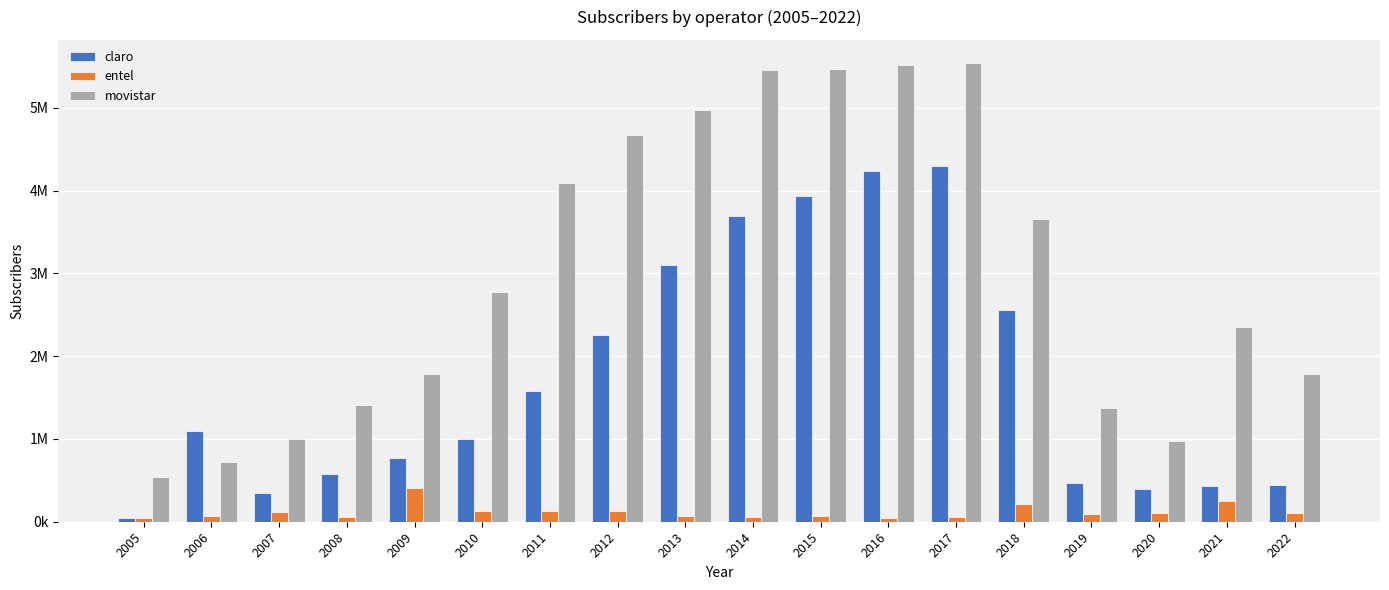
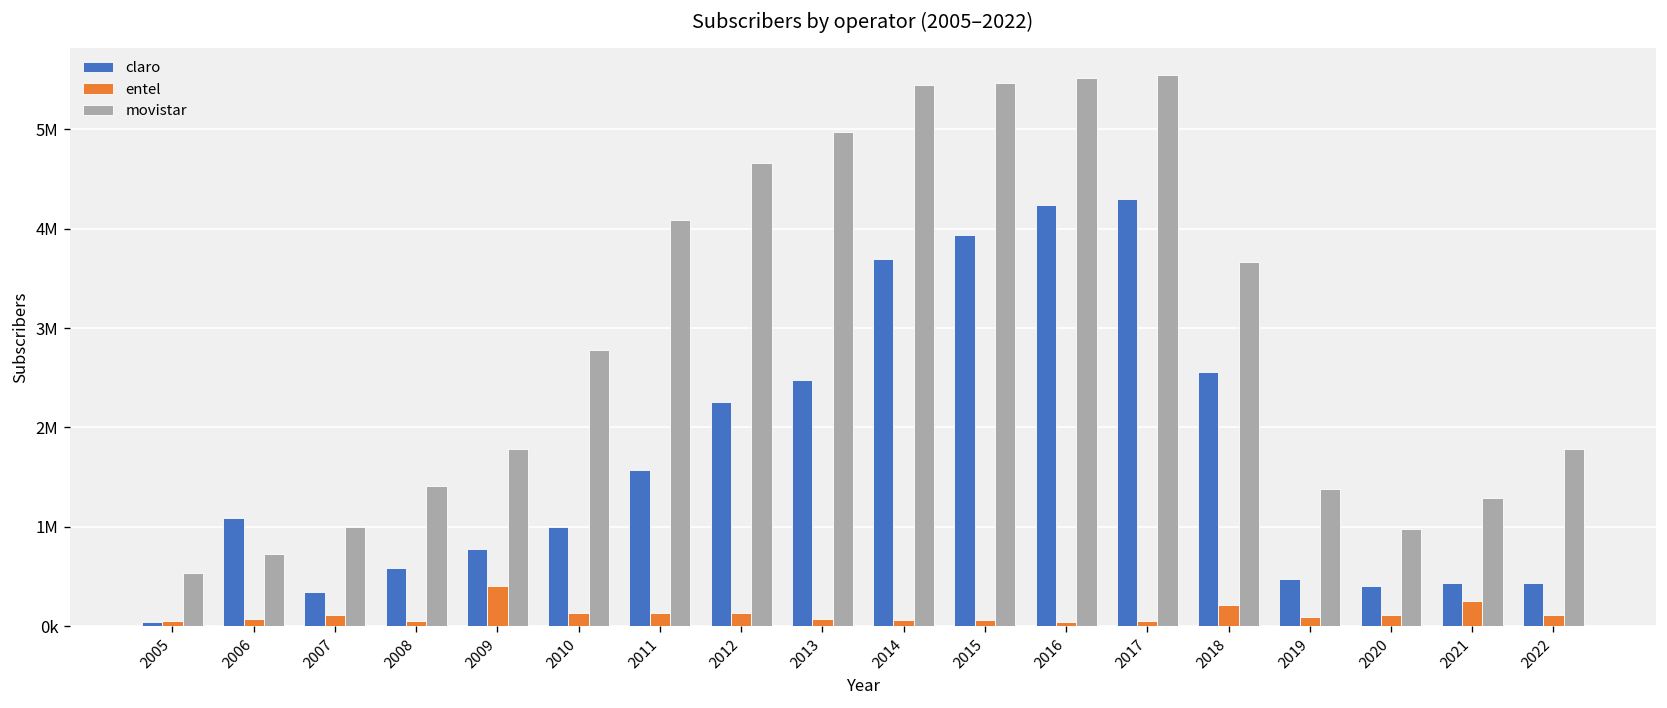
  {
    "claro": {
      "2005": 0,
      "2006": 1100000,
      "2007": 300000,
      "2008": 600000,
      "2009": 800000,
      "2010": 1000000,
      "2011": 1600000,
      "2012": 2300000,
-     "2013": 3100000,
+     "2013": 2500000,
      "2014": 3700000,
      "2015": 3900000,
      "2016": 4200000,
      "2017": 4300000,
      "2018": 2600000,
      "2019": 500000,
      "2020": 400000,
      "2021": 400000,
      "2022": 400000
    },
    "entel": {
      "2005": 100000,
      "2006": 100000,
      "2007": 100000,
      "2008": 100000,
      "2009": 400000,
      "2010": 100000,
      "2011": 100000,
      "2012": 100000,
      "2013": 100000,
      "2014": 100000,
      "2015": 100000,
      "2016": 0,
      "2017": 100000,
      "2018": 200000,
      "2019": 100000,
      "2020": 100000,
      "2021": 300000,
      "2022": 100000
    },
    "movistar": {
      "2005": 500000,
      "2006": 700000,
      "2007": 1000000,
      "2008": 1400000,
      "2009": 1800000,
      "2010": 2800000,
      "2011": 4100000,
      "2012": 4700000,
      "2013": 5000000,
      "2014": 5500000,
      "2015": 5500000,
      "2016": 5500000,
      "2017": 5500000,
      "2018": 3700000,
      "2019": 1400000,
      "2020": 1000000,
-     "2021": 2400000,
+     "2021": 1300000,
      "2022": 1800000
    }
  }
